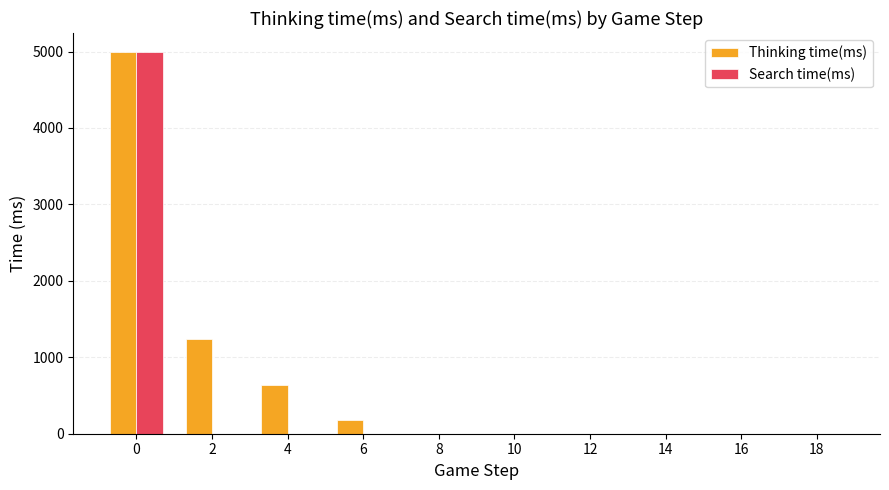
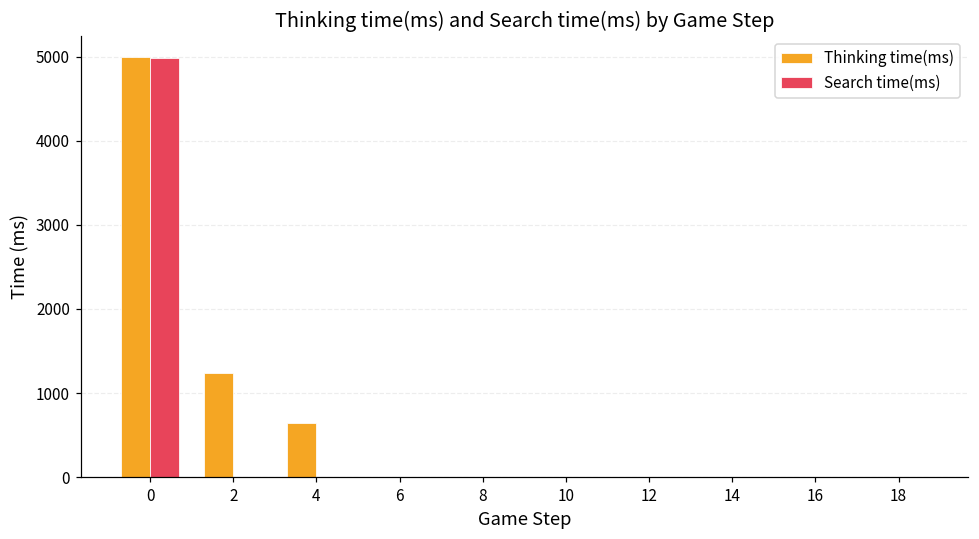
  {
    "Thinking time(ms)": {
      "0": 5000,
      "2": 1200,
      "4": 600,
-     "6": 200,
+     "6": 0,
      "8": 0,
      "10": 0,
      "12": 0,
      "14": 0,
      "16": 0,
      "18": 0
    },
    "Search time(ms)": {
      "0": 5000,
      "2": 0,
      "4": 0,
      "6": 0,
      "8": 0,
      "10": 0,
      "12": 0,
      "14": 0,
      "16": 0,
      "18": 0
    }
  }
